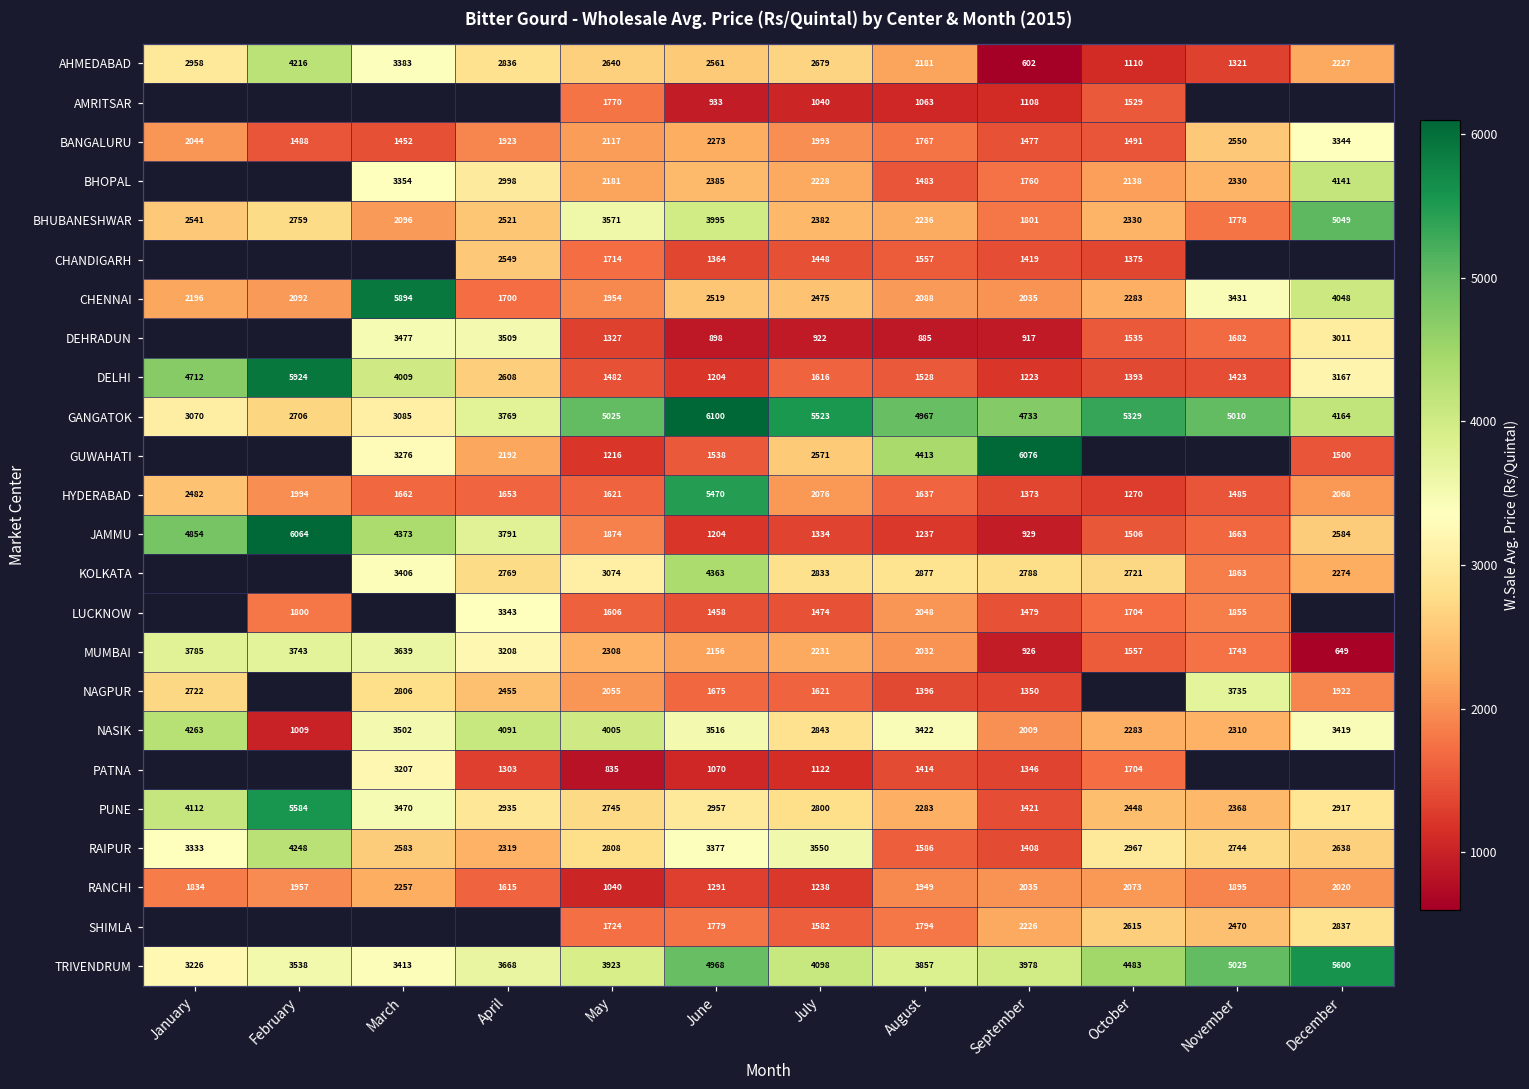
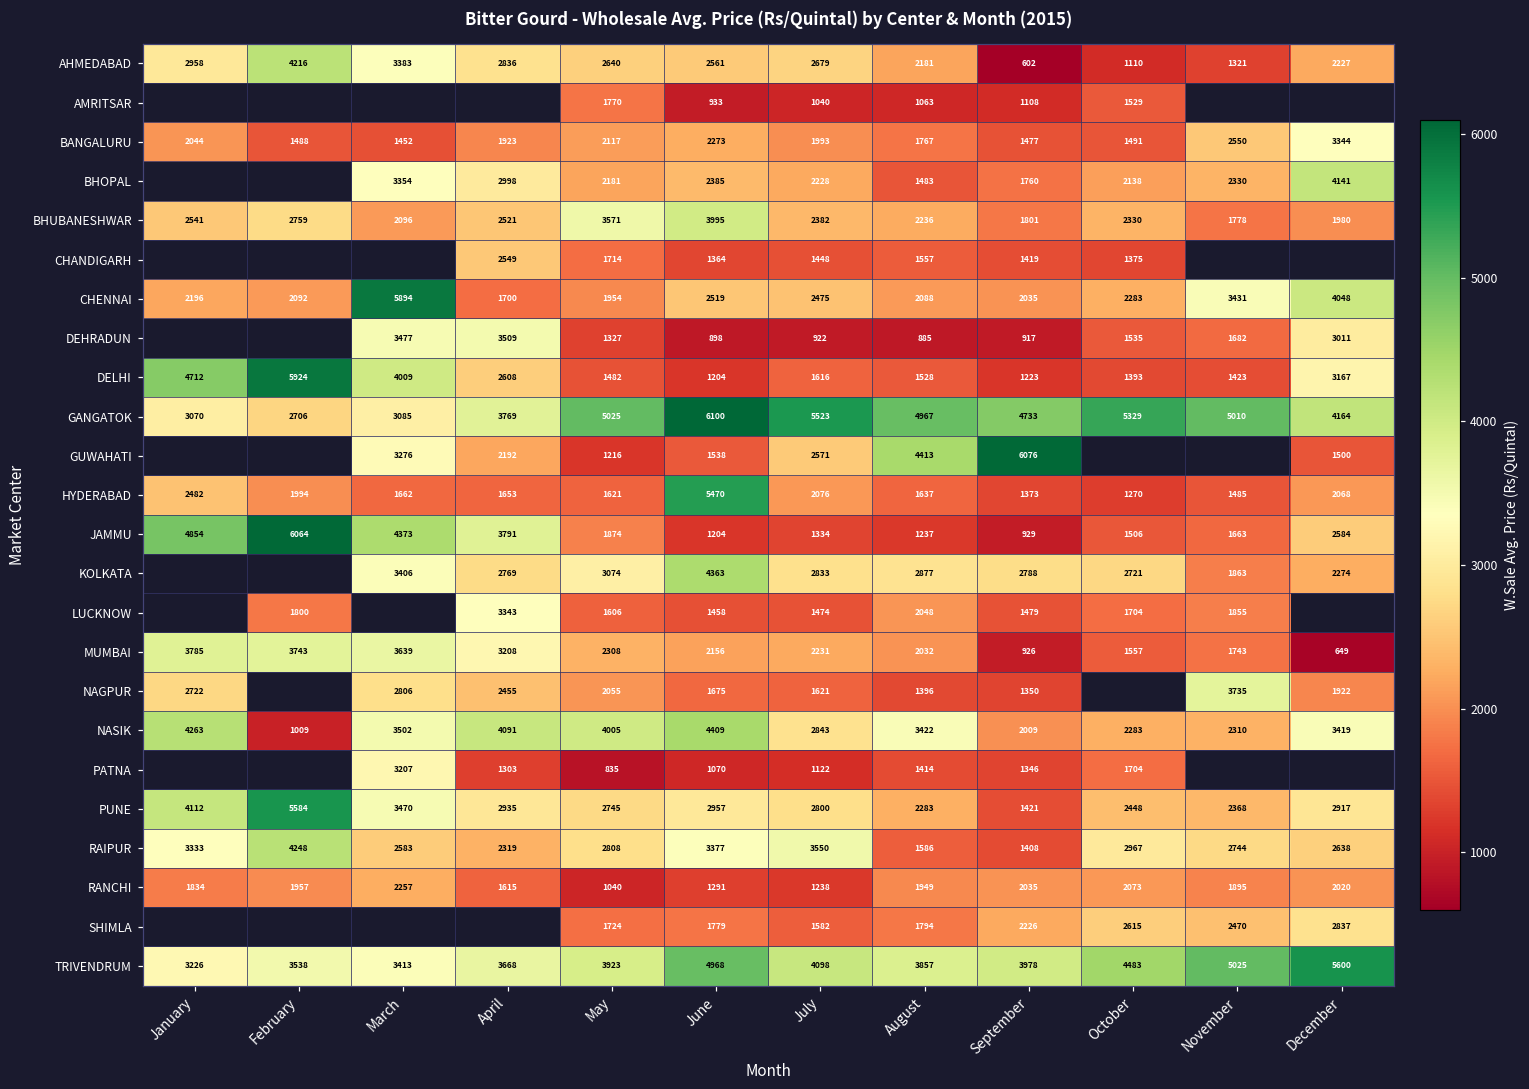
  {
    "BHUBANESHWAR": {
      "January": 2541,
      "February": 2759,
      "March": 2096,
      "April": 2521,
      "May": 3571,
      "June": 3995,
      "July": 2382,
      "August": 2236,
      "September": 1801,
      "October": 2330,
      "November": 1778,
-     "December": 5049
+     "December": 1980
    },
    "NASIK": {
      "January": 4263,
      "February": 1009,
      "March": 3502,
      "April": 4091,
      "May": 4005,
-     "June": 3516,
+     "June": 4409,
      "July": 2843,
      "August": 3422,
      "September": 2009,
      "October": 2283,
      "November": 2310,
      "December": 3419
    }
  }
